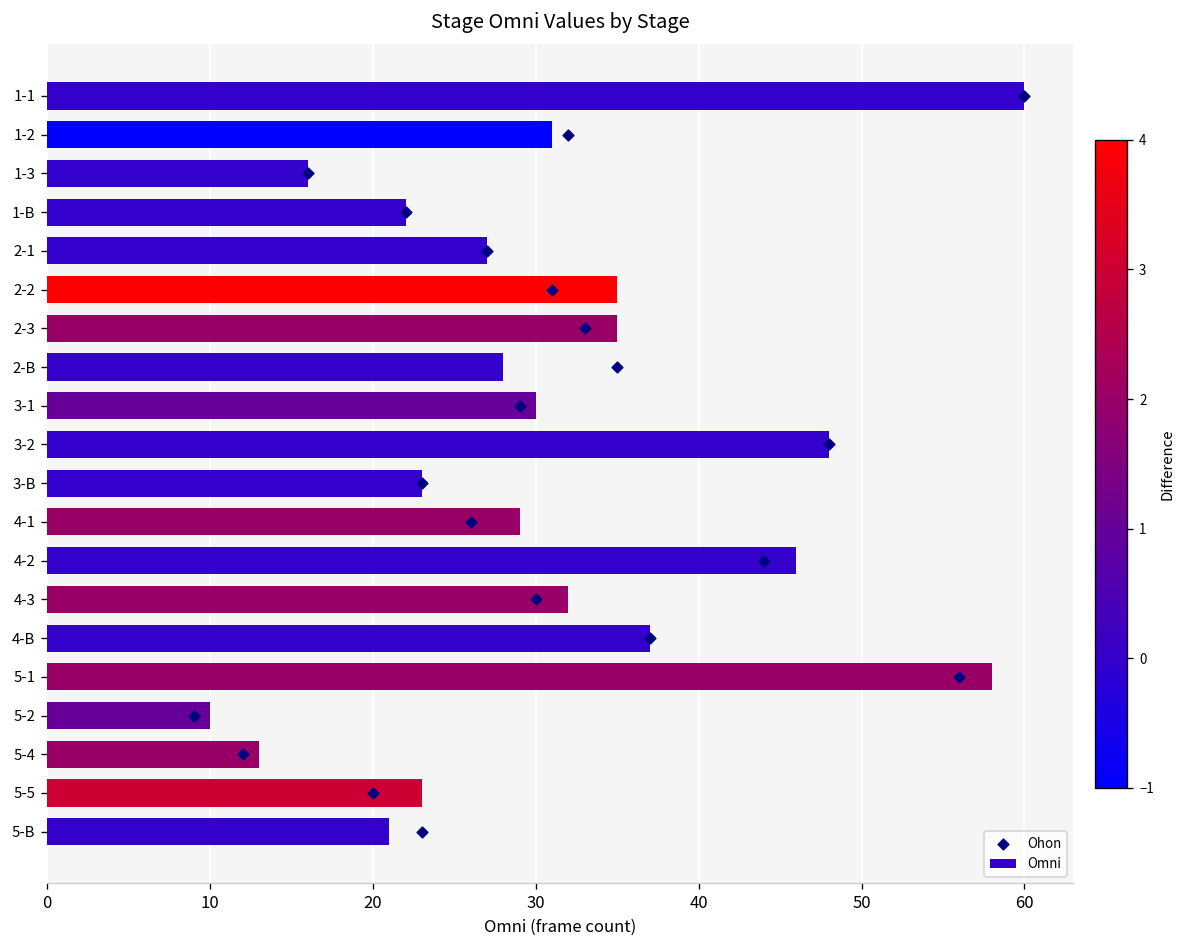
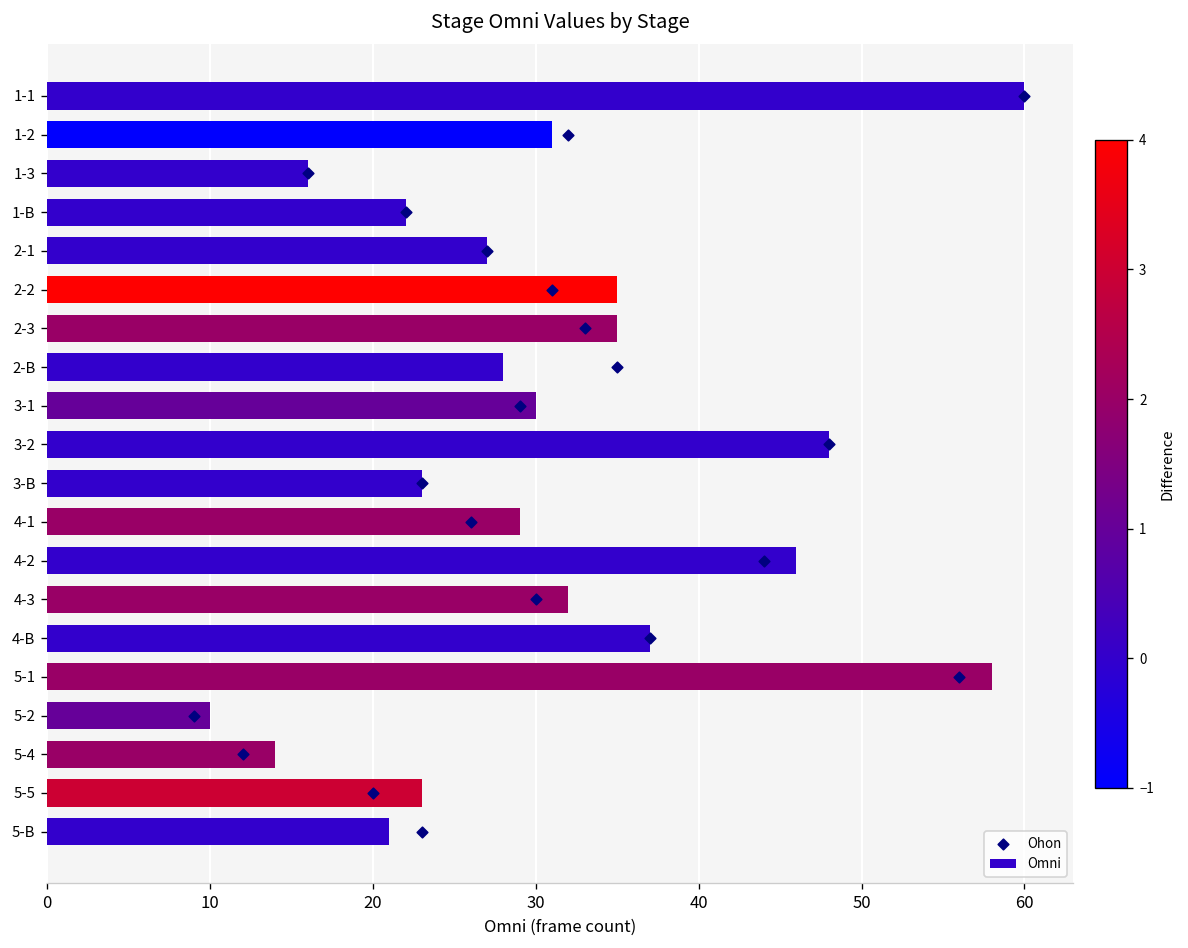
  {
    "Omni": {
      "1-1": 60,
      "1-2": 31,
      "1-3": 16,
      "1-B": 22,
      "2-1": 27,
      "2-2": 35,
      "2-3": 35,
      "2-B": 28,
      "3-1": 30,
      "3-2": 48,
      "3-B": 23,
      "4-1": 29,
      "4-2": 46,
      "4-3": 32,
      "4-B": 37,
      "5-1": 58,
      "5-2": 10,
-     "5-4": 13,
+     "5-4": 14,
      "5-5": 23,
      "5-B": 21
    }
  }
